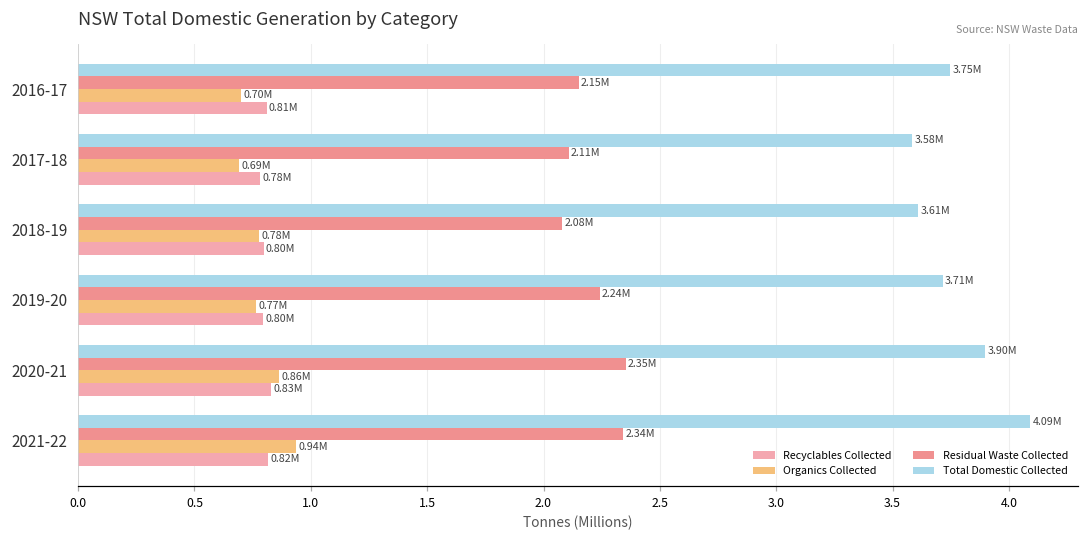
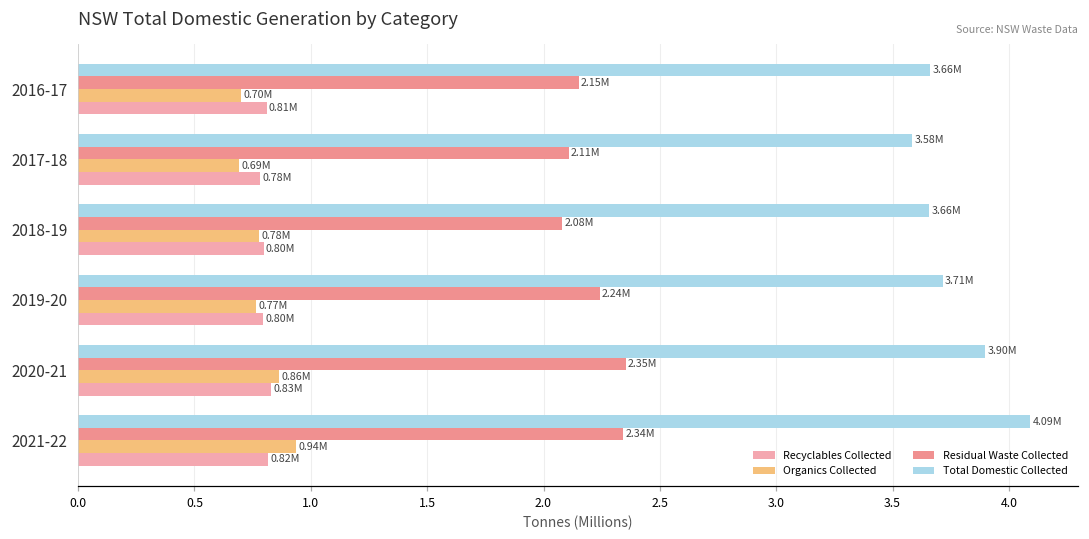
  {
    "Total Domestic Collected": {
-     "2016-17": "3.75M",
+     "2016-17": "3.66M",
      "2017-18": "3.58M",
-     "2018-19": "3.61M",
+     "2018-19": "3.66M",
      "2019-20": "3.71M",
      "2020-21": "3.90M",
      "2021-22": "4.09M"
    }
  }
